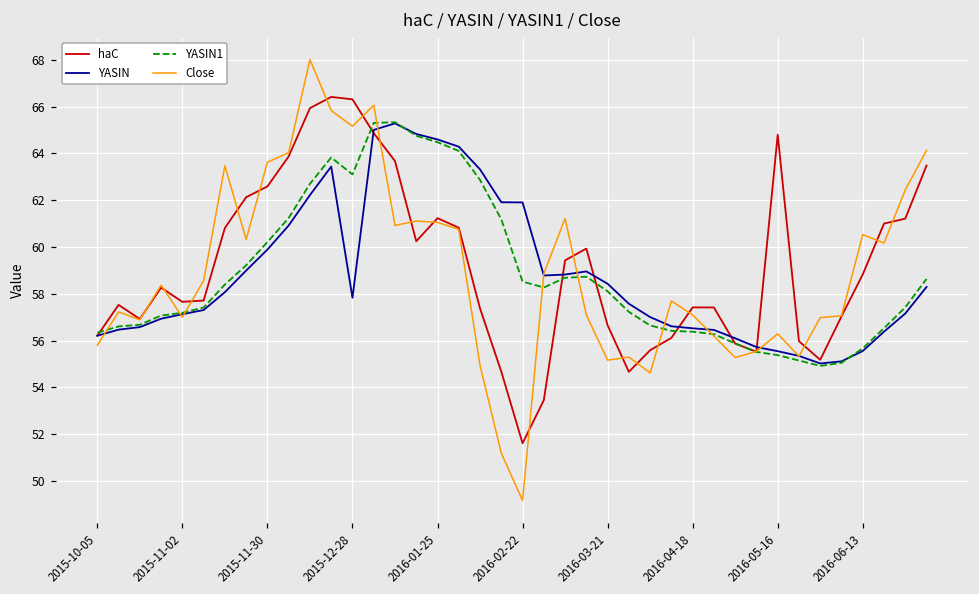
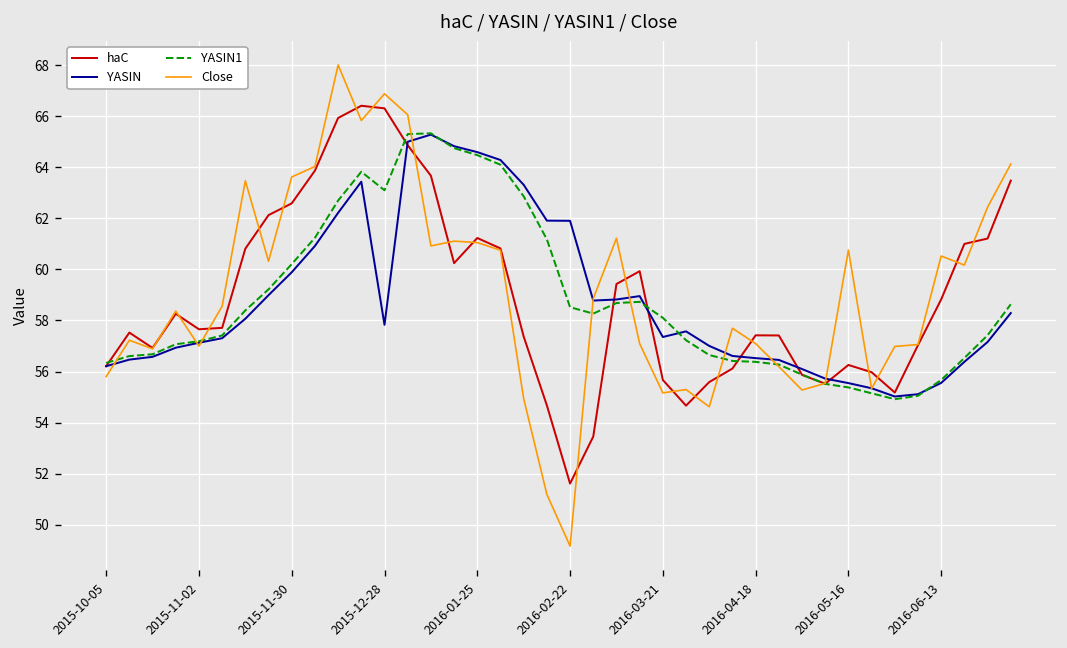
  {
    "haC": {
      "2015-11-02": 57.7,
      "2015-11-30": 62.6,
      "2015-12-28": 66.3,
      "2016-01-25": 61.2,
      "2016-02-22": 51.6,
-     "2016-03-21": 56.7,
+     "2016-03-21": 55.7,
      "2016-04-18": 57.4,
-     "2016-05-16": 64.8,
+     "2016-05-16": 56.3,
      "2016-06-13": 58.8
    },
    "YASIN": {
      "2015-11-30": 59.9,
      "2015-12-28": 57.8,
      "2016-01-25": 64.6,
      "2016-02-22": 61.9,
-     "2016-03-21": 58.4,
+     "2016-03-21": 57.4,
      "2016-04-18": 56.5,
      "2016-05-16": 55.5
    },
    "YASIN1": {
      "2015-10-05": 56.3,
      "2015-11-30": 60.2,
      "2015-12-28": 63.1,
      "2016-01-25": 64.5,
      "2016-02-22": 58.5,
      "2016-03-21": 58.1,
      "2016-04-18": 56.4,
      "2016-05-16": 55.4
    },
    "Close": {
      "2015-10-05": 55.8,
      "2015-11-02": 57.0,
      "2015-11-30": 63.6,
-     "2015-12-28": 65.2,
+     "2015-12-28": 66.9,
      "2016-01-25": 61.0,
      "2016-02-22": 49.2,
      "2016-03-21": 55.2,
      "2016-04-18": 57.1,
-     "2016-05-16": 56.3,
+     "2016-05-16": 60.8,
      "2016-06-13": 60.5
    }
  }
